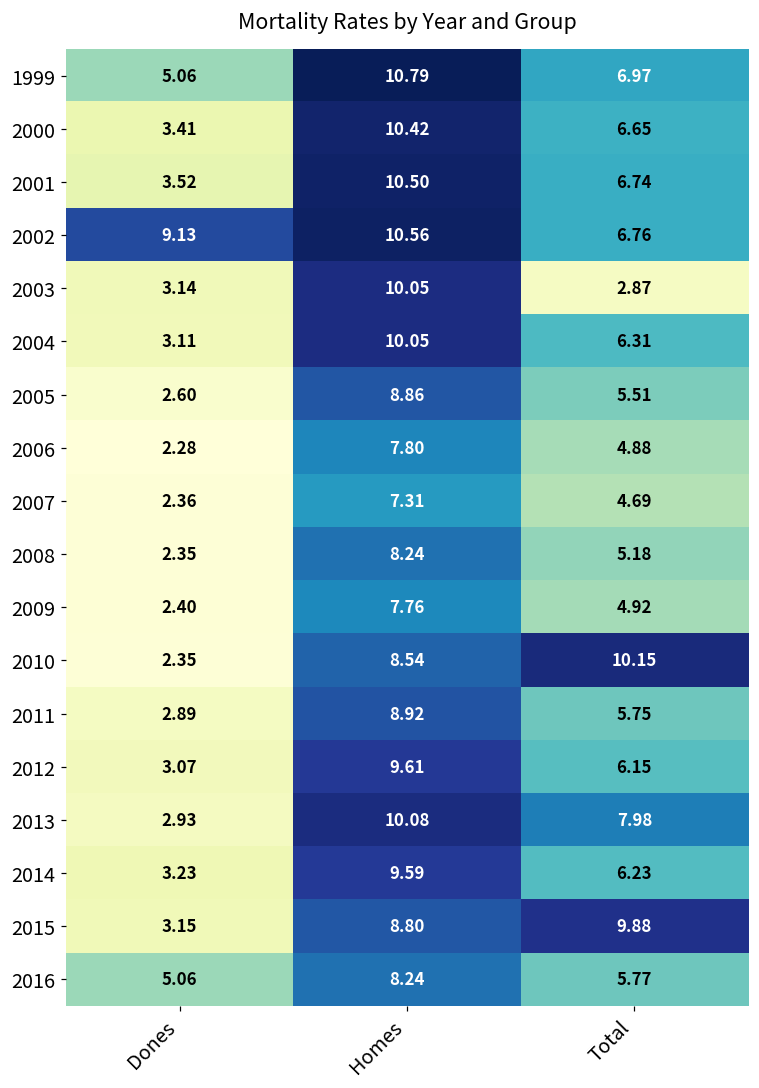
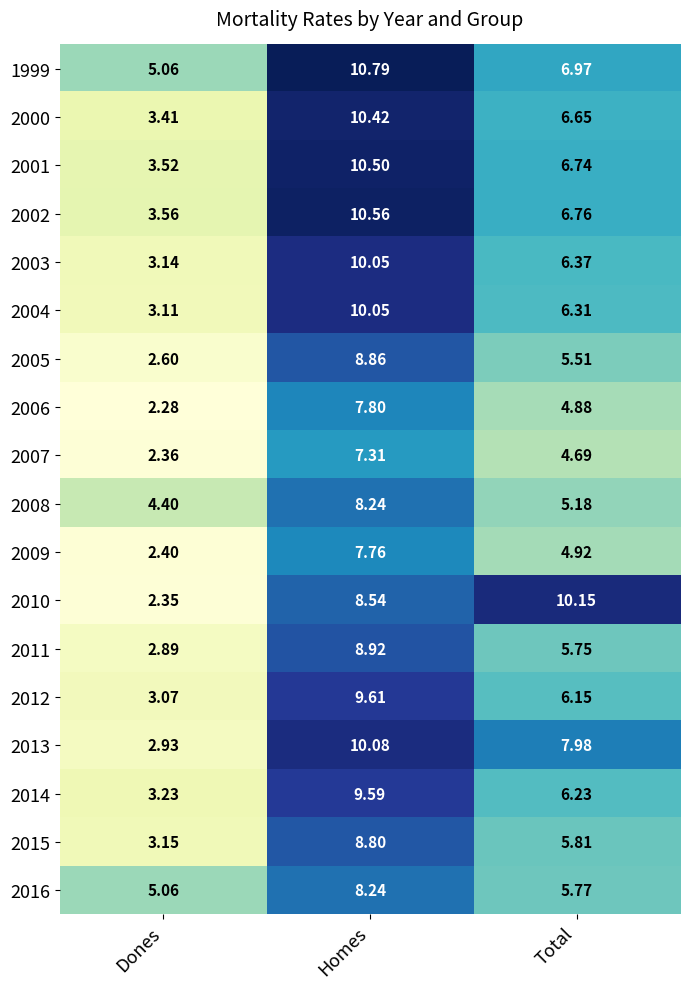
  {
    "1999": {
      "Dones": 5.06,
      "Homes": 10.79,
      "Total": 6.97
    },
    "2000": {
      "Dones": 3.41,
      "Homes": 10.42,
      "Total": 6.65
    },
    "2001": {
      "Dones": 3.52,
      "Homes": 10.50,
      "Total": 6.74
    },
    "2002": {
-     "Dones": 9.13,
+     "Dones": 3.56,
      "Homes": 10.56,
      "Total": 6.76
    },
    "2003": {
      "Dones": 3.14,
      "Homes": 10.05,
-     "Total": 2.87
+     "Total": 6.37
    },
    "2004": {
      "Dones": 3.11,
      "Homes": 10.05,
      "Total": 6.31
    },
    "2005": {
      "Dones": 2.60,
      "Homes": 8.86,
      "Total": 5.51
    },
    "2006": {
      "Dones": 2.28,
      "Homes": 7.80,
      "Total": 4.88
    },
    "2007": {
      "Dones": 2.36,
      "Homes": 7.31,
      "Total": 4.69
    },
    "2008": {
-     "Dones": 2.35,
+     "Dones": 4.40,
      "Homes": 8.24,
      "Total": 5.18
    },
    "2009": {
      "Dones": 2.40,
      "Homes": 7.76,
      "Total": 4.92
    },
    "2010": {
      "Dones": 2.35,
      "Homes": 8.54,
      "Total": 10.15
    },
    "2011": {
      "Dones": 2.89,
      "Homes": 8.92,
      "Total": 5.75
    },
    "2012": {
      "Dones": 3.07,
      "Homes": 9.61,
      "Total": 6.15
    },
    "2013": {
      "Dones": 2.93,
      "Homes": 10.08,
      "Total": 7.98
    },
    "2014": {
      "Dones": 3.23,
      "Homes": 9.59,
      "Total": 6.23
    },
    "2015": {
      "Dones": 3.15,
      "Homes": 8.80,
-     "Total": 9.88
+     "Total": 5.81
    },
    "2016": {
      "Dones": 5.06,
      "Homes": 8.24,
      "Total": 5.77
    }
  }
